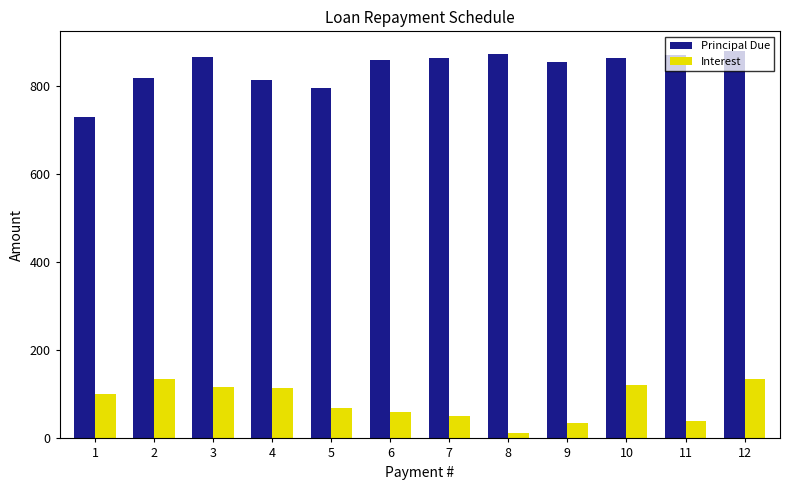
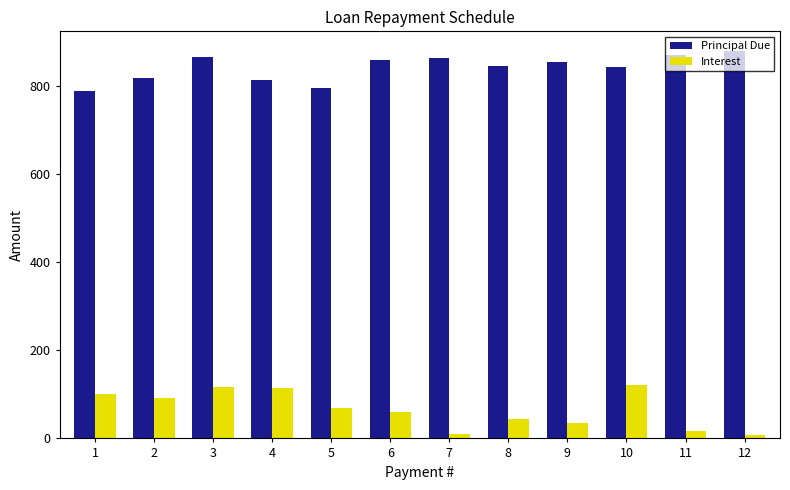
  {
    "Principal Due": {
-     "1": 730,
+     "1": 790,
      "2": 820,
      "3": 860,
      "4": 810,
      "5": 800,
      "6": 860,
      "7": 860,
-     "8": 870,
+     "8": 850,
      "9": 850,
-     "10": 860
+     "10": 840
    },
    "Interest": {
      "1": 100,
-     "2": 140,
+     "2": 90,
      "3": 120,
      "4": 110,
      "5": 70,
      "6": 60,
-     "7": 50,
-     "8": 10,
+     "7": 10,
+     "8": 40,
      "9": 30,
      "10": 120,
-     "11": 40,
-     "12": 130
+     "11": 20,
+     "12": 10
    }
  }
